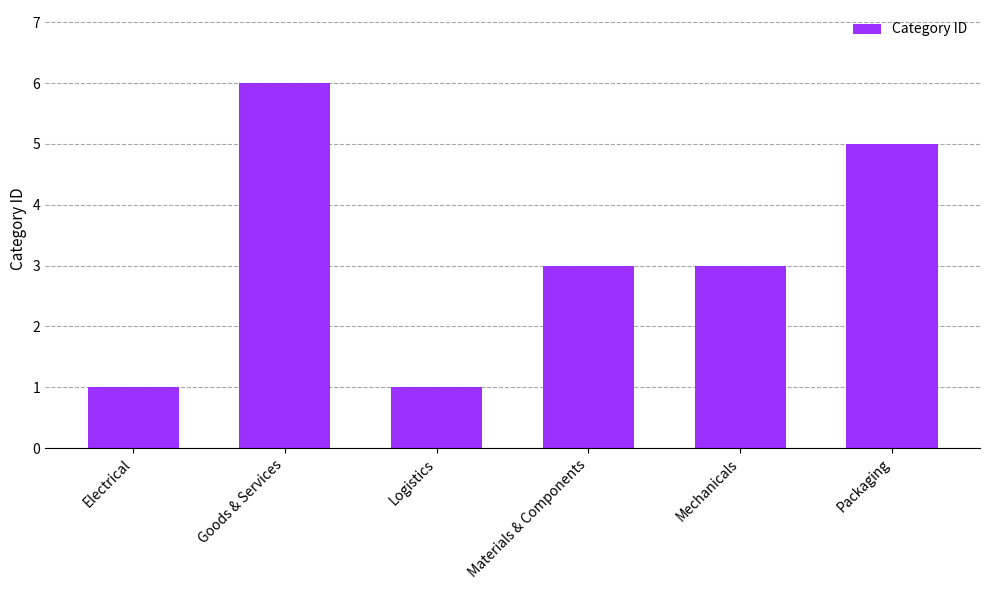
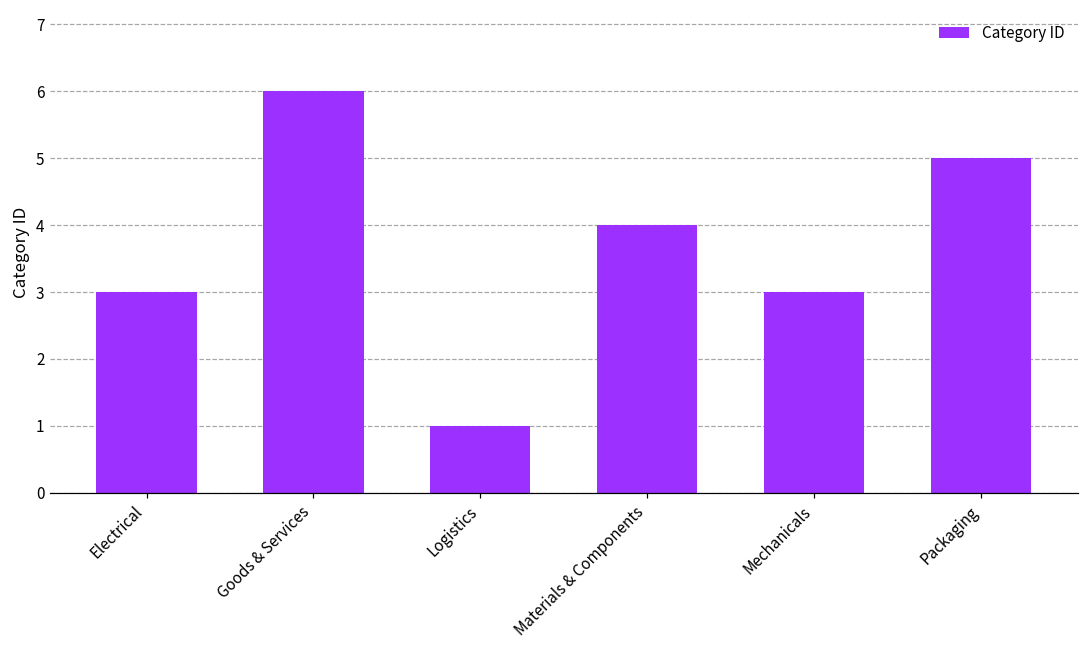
  {
-   "Electrical": 1,
+   "Electrical": 3,
    "Goods & Services": 6,
    "Logistics": 1,
-   "Materials & Components": 3,
+   "Materials & Components": 4,
    "Mechanicals": 3,
    "Packaging": 5
  }
